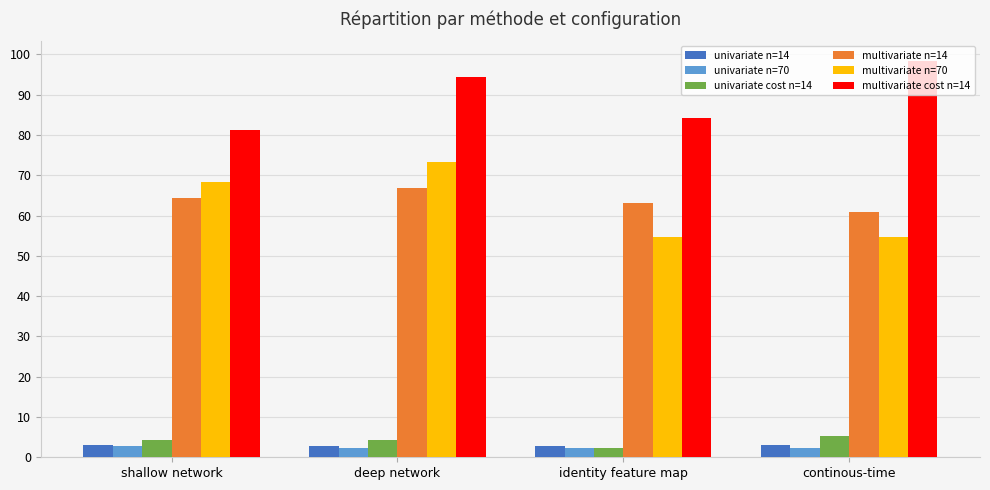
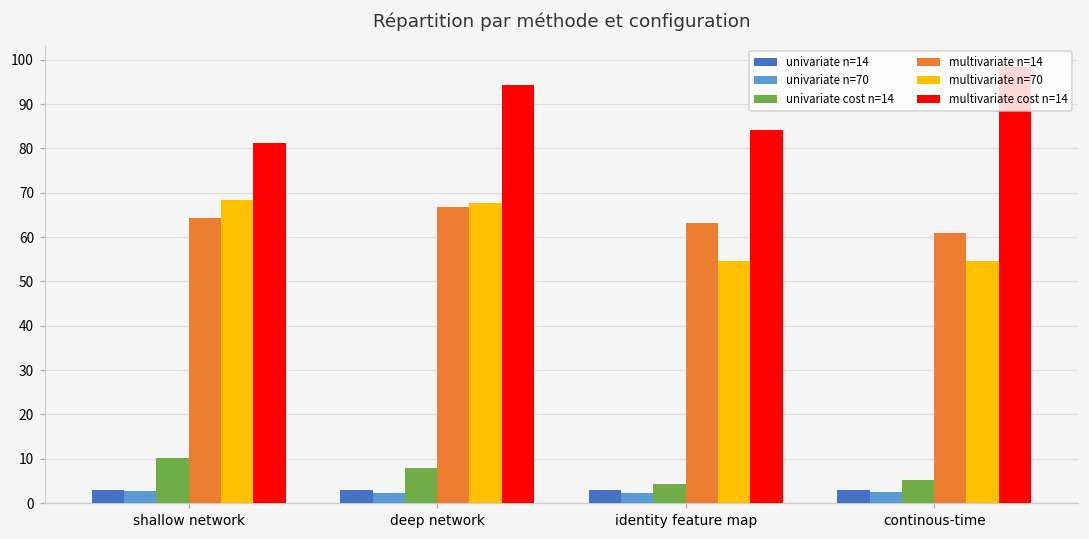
  {
    "univariate cost n=14": {
-     "shallow network": 4,
-     "deep network": 4,
-     "identity feature map": 2,
+     "shallow network": 10,
+     "deep network": 8,
+     "identity feature map": 4,
      "continous-time": 5
    },
    "multivariate n=14": {
      "shallow network": 64,
      "deep network": 67,
      "identity feature map": 63,
      "continous-time": 61
    },
    "multivariate n=70": {
      "shallow network": 68,
-     "deep network": 73,
+     "deep network": 68,
      "identity feature map": 55,
      "continous-time": 55
    },
    "multivariate cost n=14": {
      "shallow network": 81,
      "deep network": 94,
      "identity feature map": 84
    }
  }
